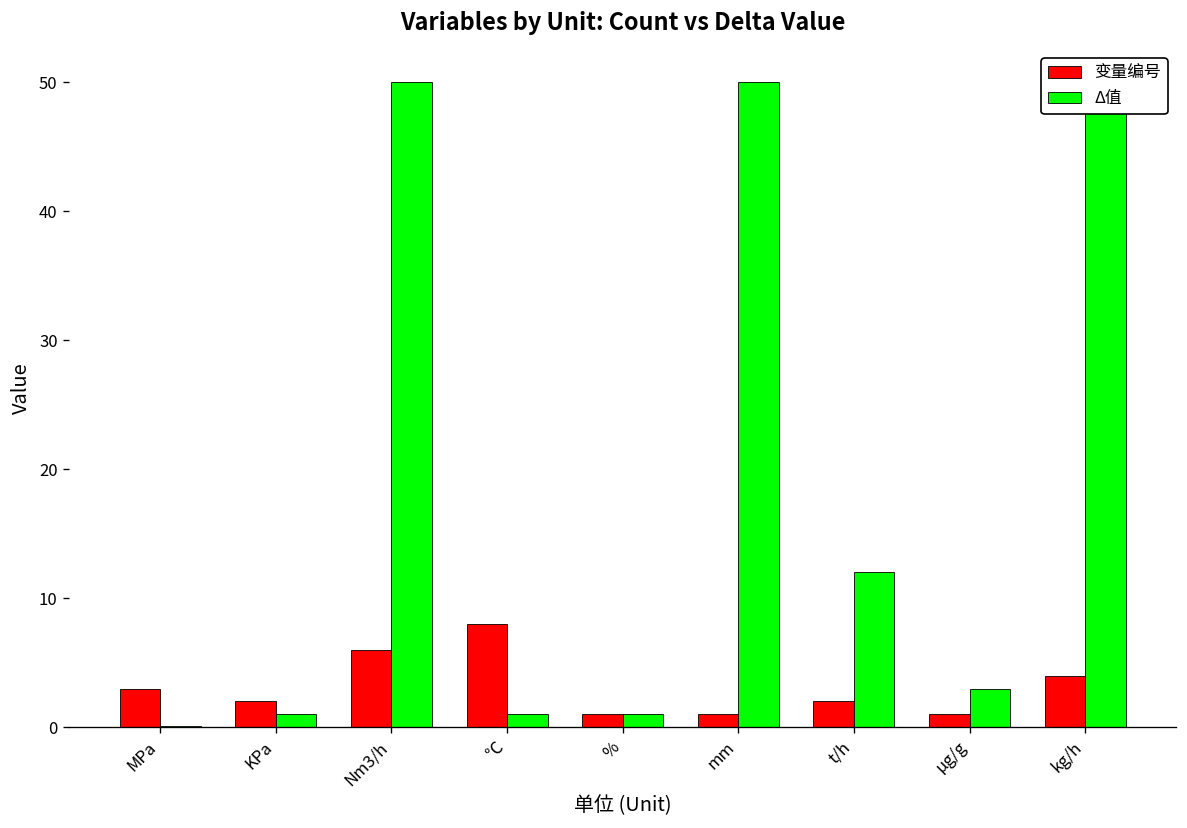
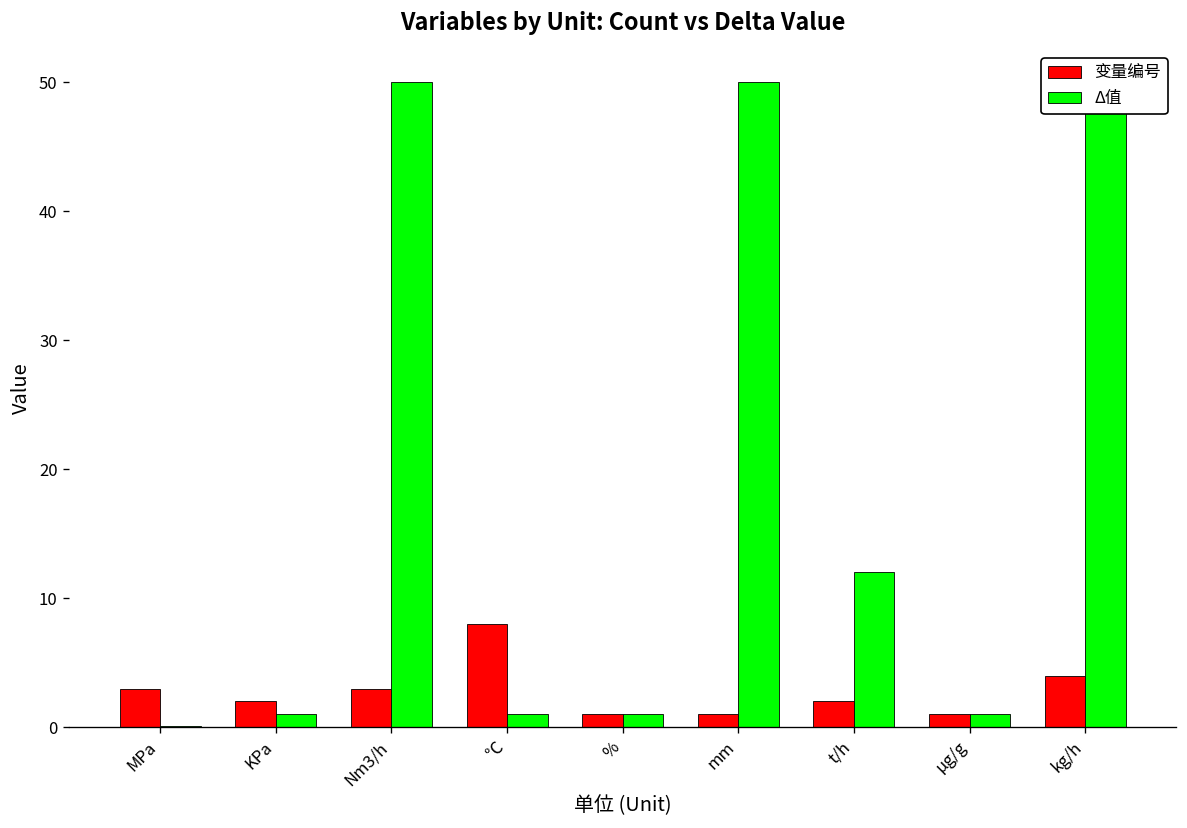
  {
    "变量编号": {
      "MPa": 3,
      "KPa": 2,
-     "Nm3/h": 6,
+     "Nm3/h": 3,
      "℃": 8,
      "%": 1,
      "mm": 1,
      "t/h": 2,
      "μg/g": 1,
      "kg/h": 4
    },
    "Δ值": {
      "KPa": 1,
      "Nm3/h": 50,
      "℃": 1,
      "%": 1,
      "mm": 50,
      "t/h": 12,
-     "μg/g": 3
+     "μg/g": 1
    }
  }
